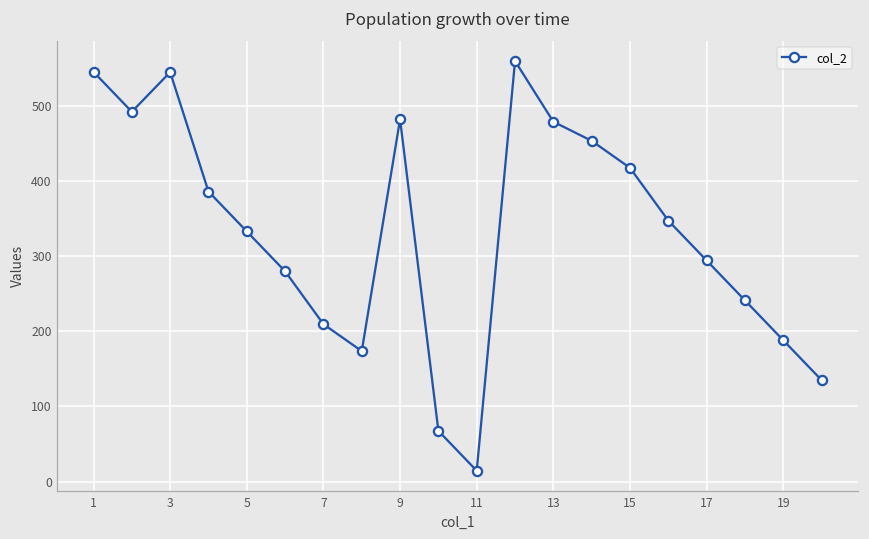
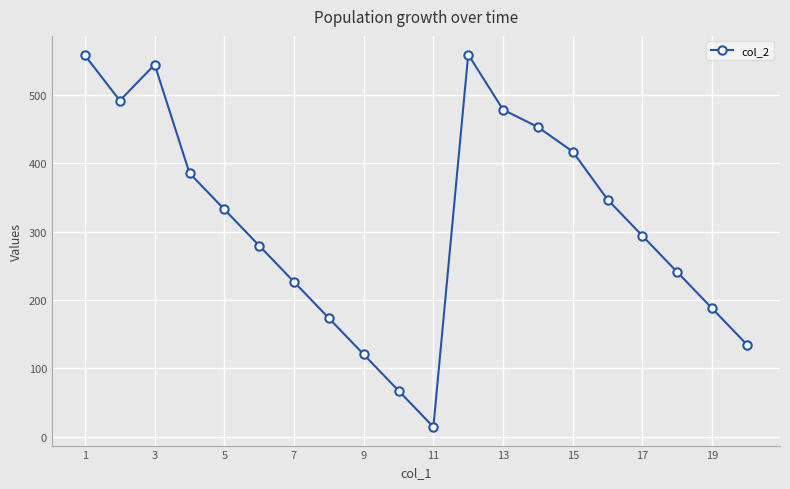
  {
-   "1": 550,
+   "1": 560,
    "3": 540,
    "5": 330,
-   "7": 210,
-   "9": 480,
+   "7": 230,
+   "9": 120,
    "11": 10,
    "13": 480,
    "15": 420,
    "17": 290,
    "19": 190
  }
